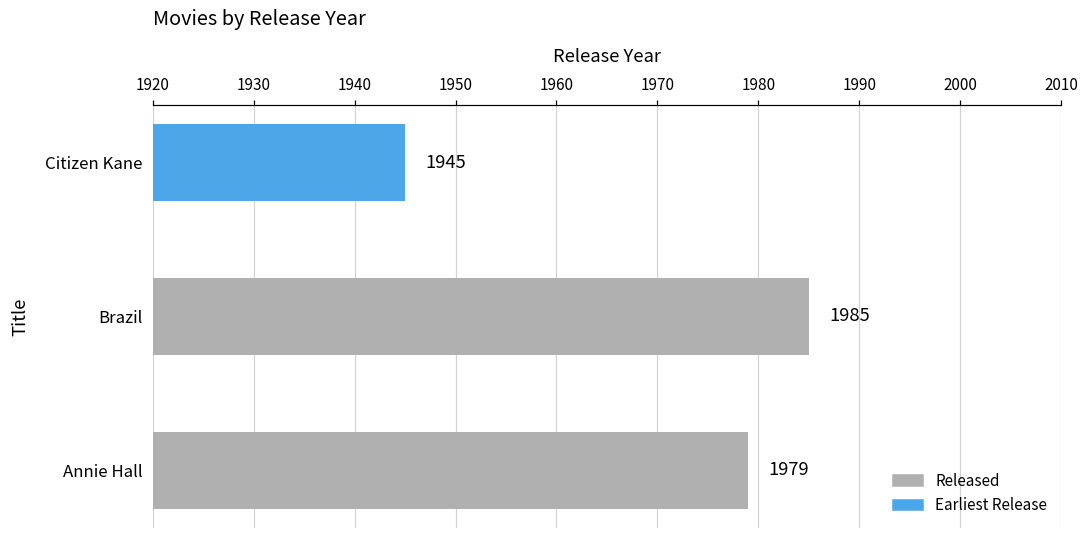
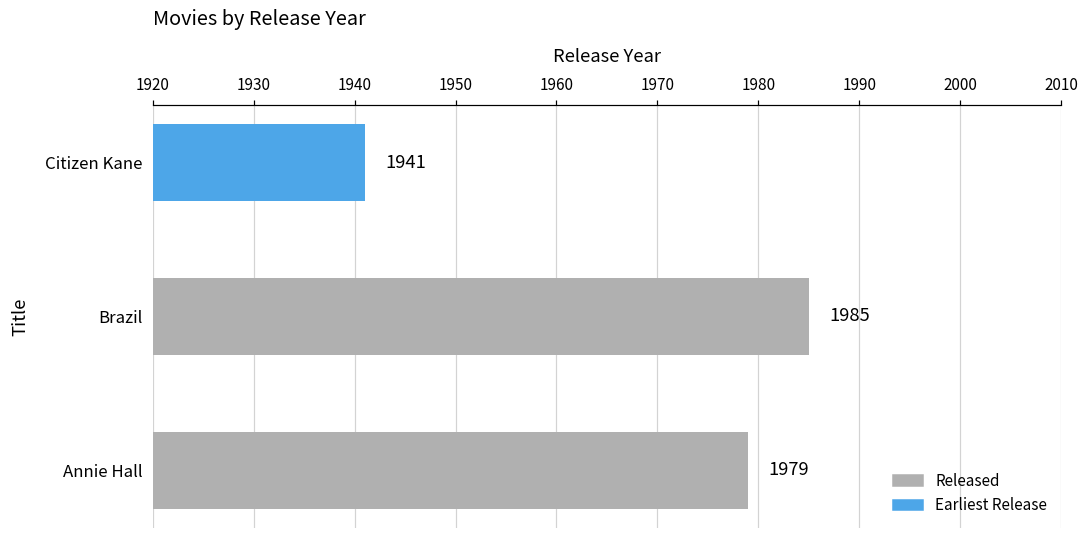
  {
-   "Citizen Kane": 1945,
+   "Citizen Kane": 1941,
    "Brazil": 1985,
    "Annie Hall": 1979
  }
